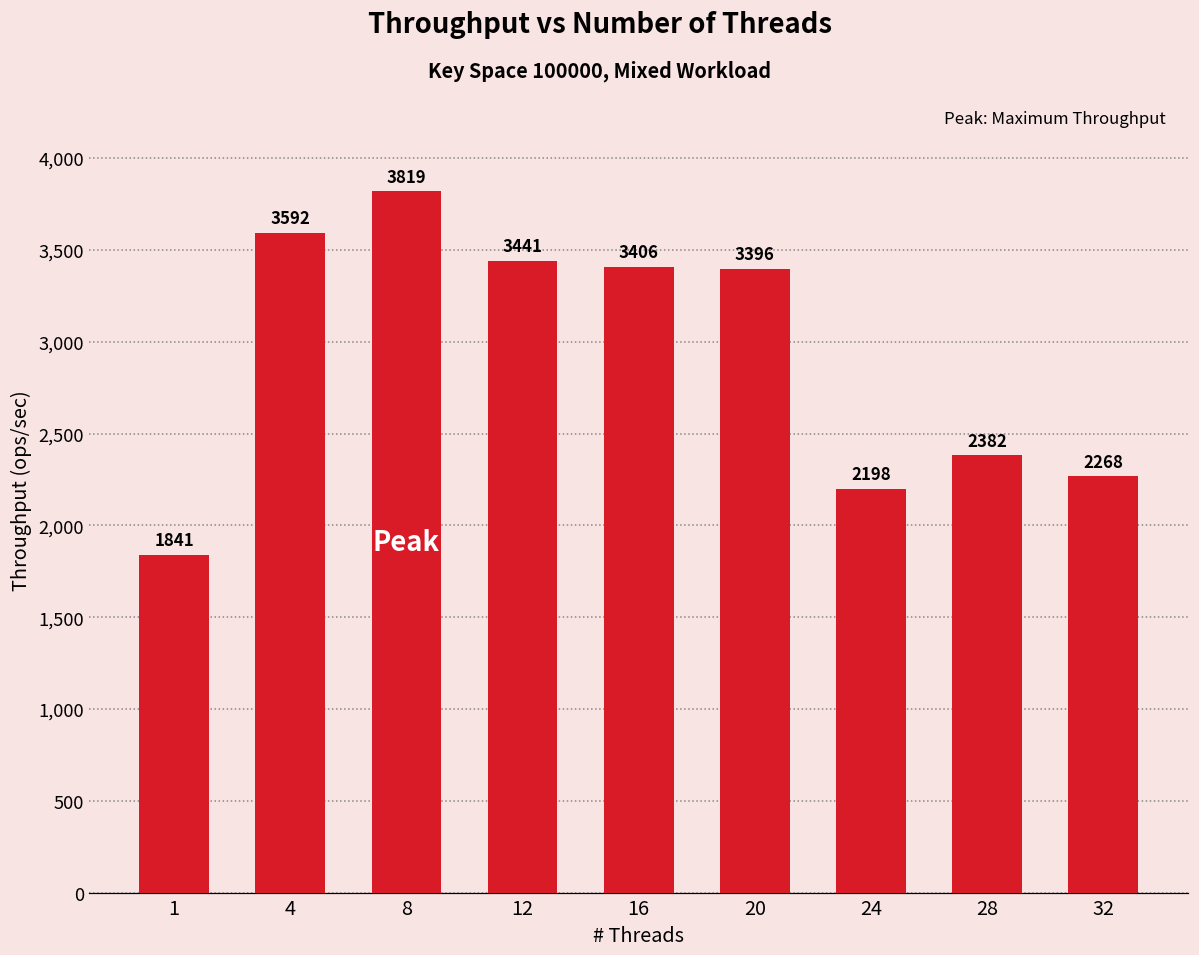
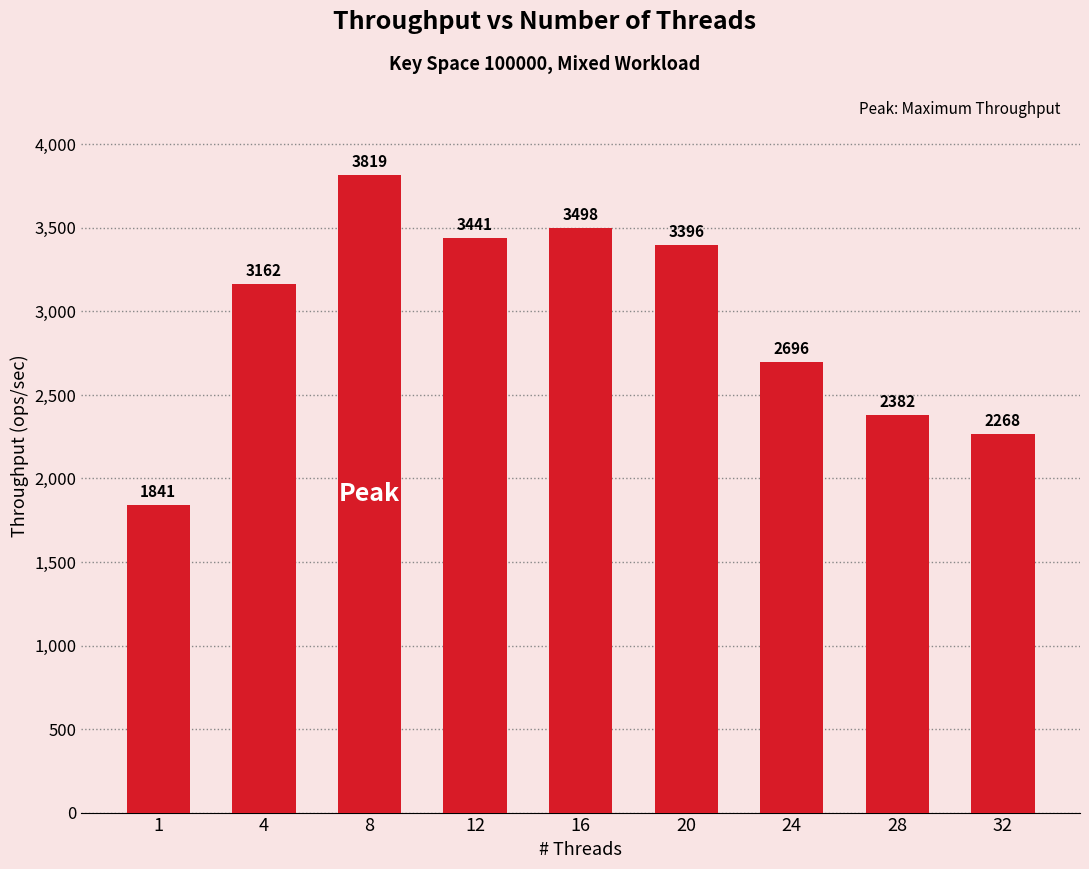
  {
    "1": 1841,
-   "4": 3592,
+   "4": 3162,
    "8": 3819,
    "12": 3441,
-   "16": 3406,
+   "16": 3498,
    "20": 3396,
-   "24": 2198,
+   "24": 2696,
    "28": 2382,
    "32": 2268
  }
